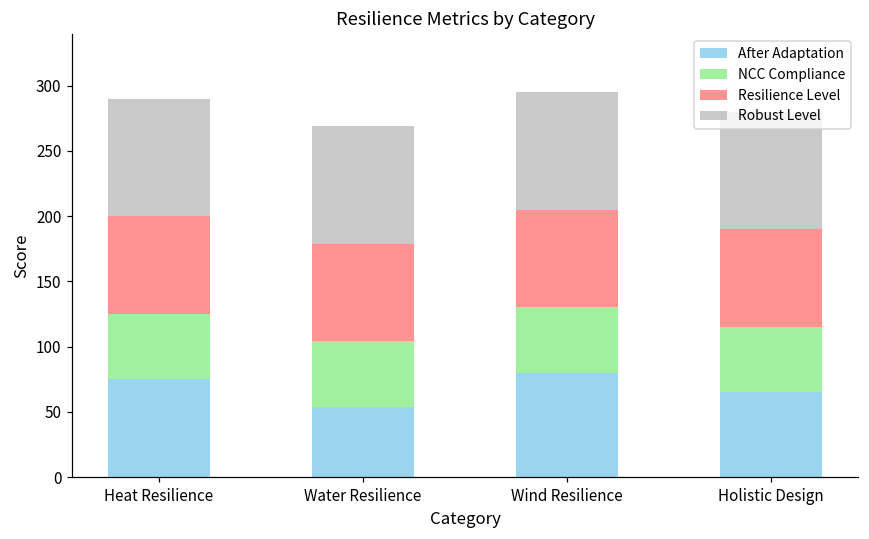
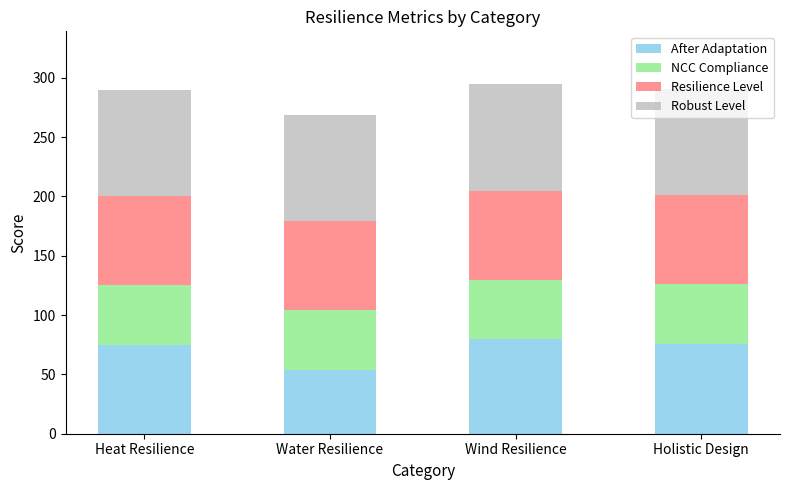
  {
    "After Adaptation": {
      "Heat Resilience": 75,
      "Water Resilience": 54,
      "Wind Resilience": 80,
-     "Holistic Design": 65
+     "Holistic Design": 76
    },
    "NCC Compliance": {
      "Heat Resilience": 50,
      "Water Resilience": 50,
      "Wind Resilience": 50,
      "Holistic Design": 50
    },
    "Resilience Level": {
      "Heat Resilience": 75,
      "Water Resilience": 75,
      "Wind Resilience": 75,
      "Holistic Design": 75
    },
    "Robust Level": {
      "Heat Resilience": 90,
      "Water Resilience": 90,
      "Wind Resilience": 90
    }
  }
